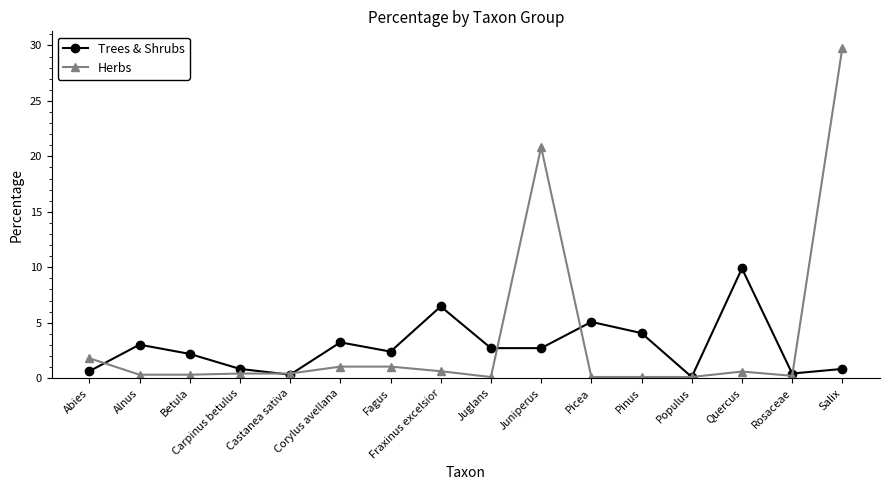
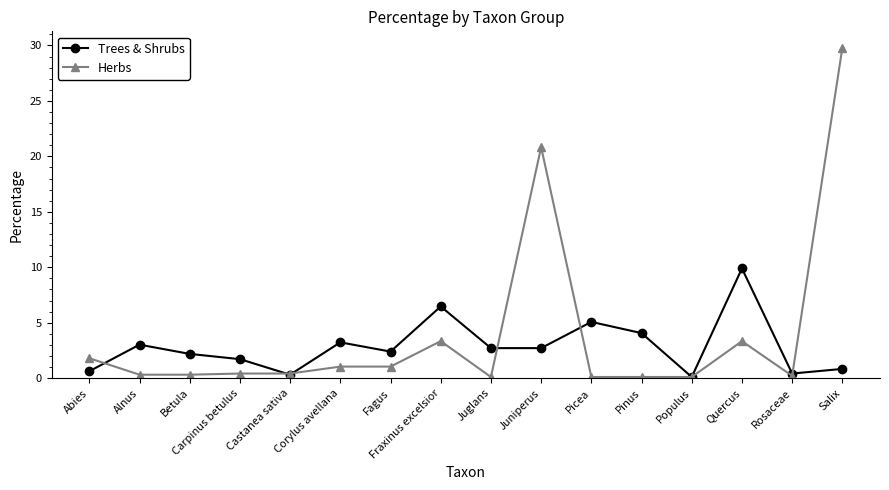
  {
    "Trees & Shrubs": {
      "Abies": 0.6,
      "Alnus": 3.0,
      "Betula": 2.2,
-     "Carpinus betulus": 0.8,
+     "Carpinus betulus": 1.7,
      "Corylus avellana": 3.2,
      "Fagus": 2.4,
      "Fraxinus excelsior": 6.5,
      "Juglans": 2.7,
      "Juniperus": 2.7,
      "Picea": 5.1,
      "Pinus": 4.1,
      "Quercus": 9.9,
      "Salix": 0.8
    },
    "Herbs": {
      "Abies": 1.8,
      "Alnus": 0.3,
      "Betula": 0.3,
      "Carpinus betulus": 0.4,
      "Corylus avellana": 1.0,
      "Fagus": 1.0,
-     "Fraxinus excelsior": 0.6,
+     "Fraxinus excelsior": 3.3,
      "Juglans": 0.1,
      "Juniperus": 20.8,
      "Picea": 0.1,
      "Pinus": 0.1,
-     "Quercus": 0.6,
+     "Quercus": 3.3,
      "Salix": 29.8
    }
  }
